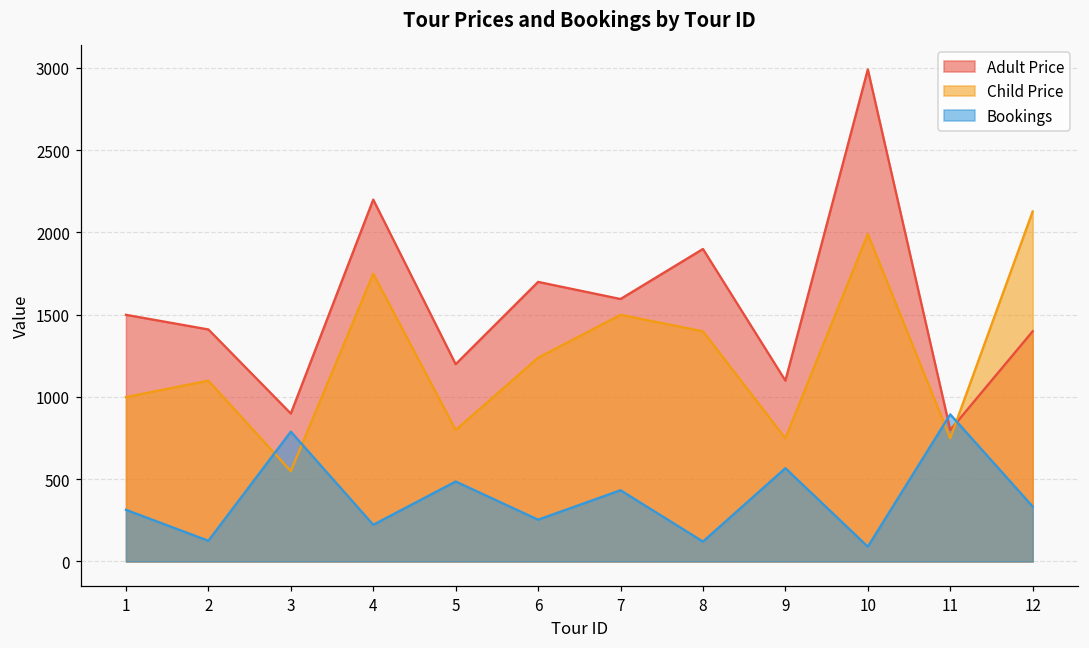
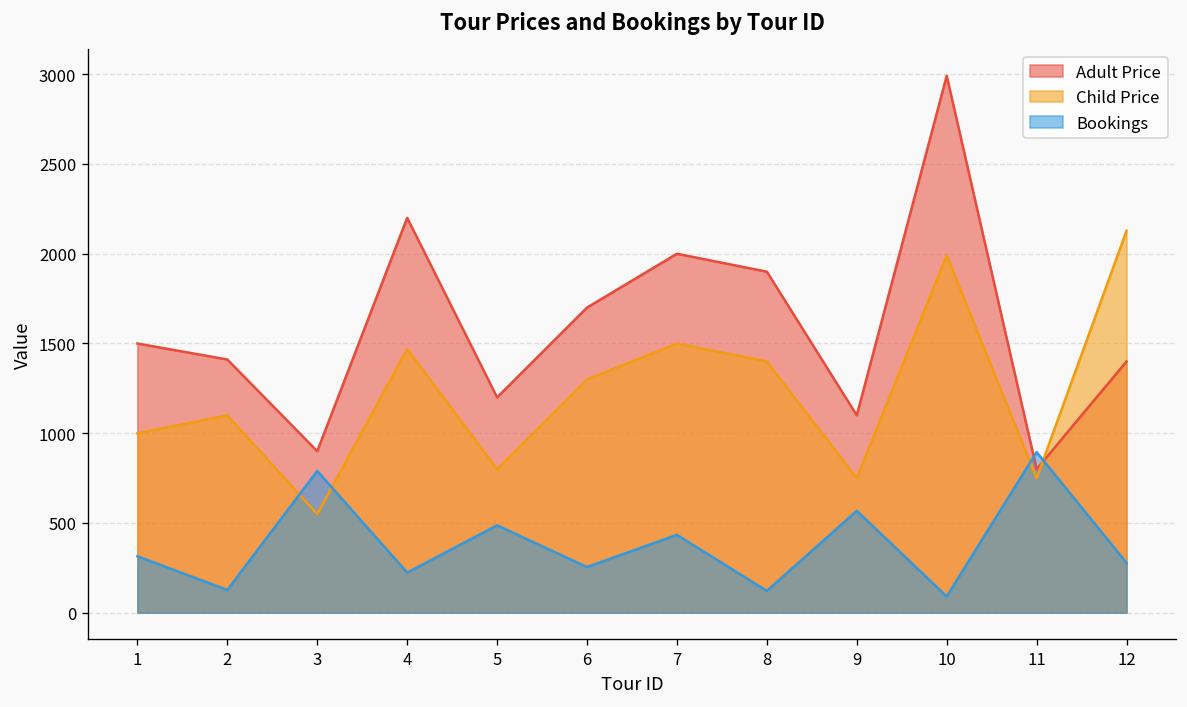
  {
    "Adult Price": {
      "1": 1500,
      "2": 1410,
      "3": 900,
      "4": 2200,
      "5": 1200,
      "6": 1700,
-     "7": 1600,
+     "7": 2000,
      "8": 1900,
      "9": 1100,
      "10": 2990,
      "11": 800,
      "12": 1400
    },
    "Child Price": {
      "1": 1000,
      "2": 1100,
      "3": 550,
-     "4": 1750,
+     "4": 1470,
      "5": 800,
-     "6": 1240,
+     "6": 1300,
      "7": 1500,
      "8": 1400,
      "9": 750,
      "10": 1990,
      "11": 750,
      "12": 2130
    },
    "Bookings": {
      "1": 310,
      "2": 130,
      "3": 790,
      "4": 220,
      "5": 490,
      "6": 250,
      "7": 430,
      "8": 120,
      "9": 570,
      "10": 90,
      "11": 890,
-     "12": 330
+     "12": 280
    }
  }
